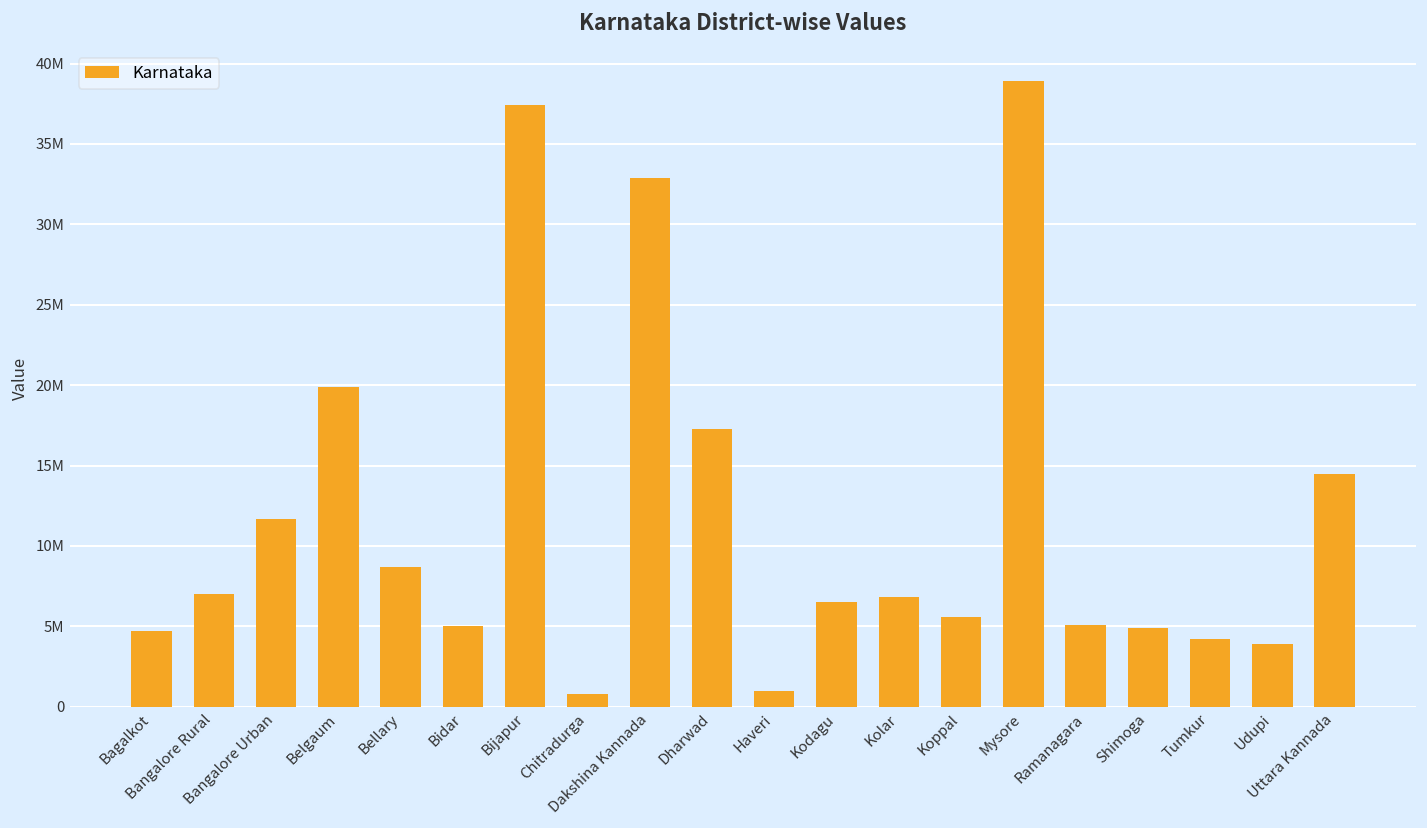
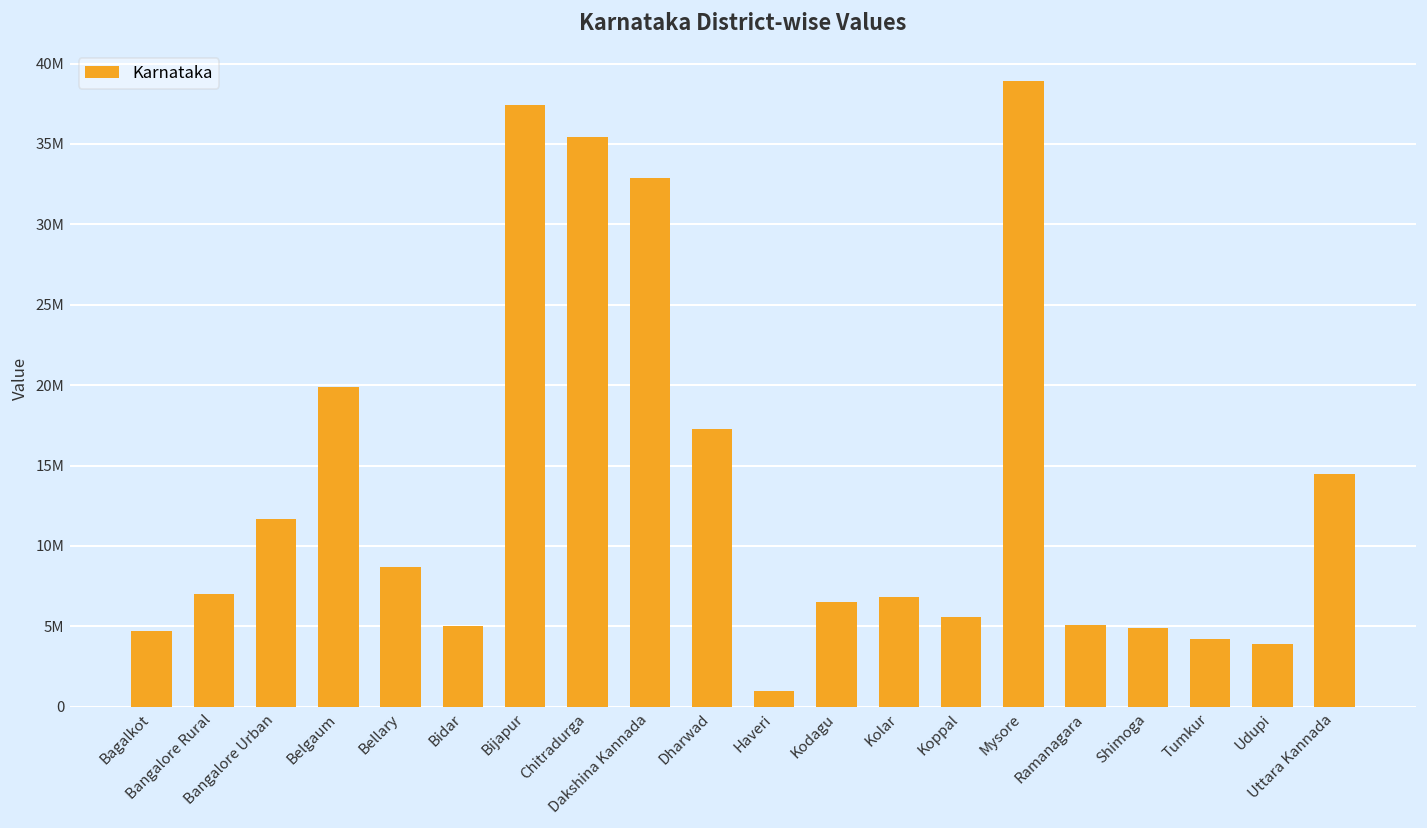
  {
    "Bagalkot": 4700000,
    "Bangalore Rural": 7000000,
    "Bangalore Urban": 11700000,
    "Belgaum": 19900000,
    "Bellary": 8700000,
    "Bidar": 5000000,
    "Bijapur": 37400000,
-   "Chitradurga": 800000,
+   "Chitradurga": 35500000,
    "Dakshina Kannada": 32900000,
    "Dharwad": 17300000,
    "Haveri": 1000000,
    "Kodagu": 6500000,
    "Kolar": 6800000,
    "Koppal": 5600000,
    "Mysore": 38900000,
    "Ramanagara": 5100000,
    "Shimoga": 4900000,
    "Tumkur": 4200000,
    "Udupi": 3900000,
    "Uttara Kannada": 14500000
  }
